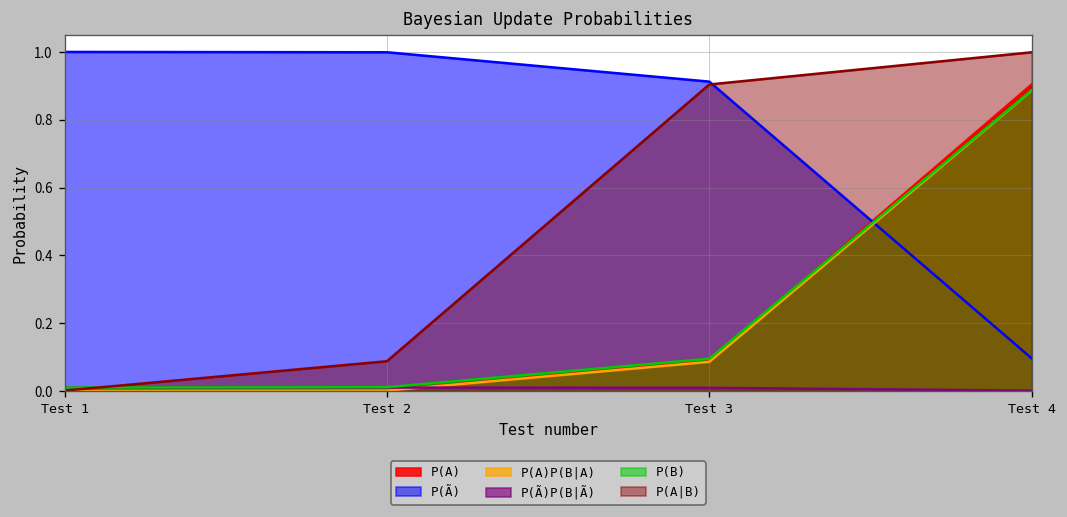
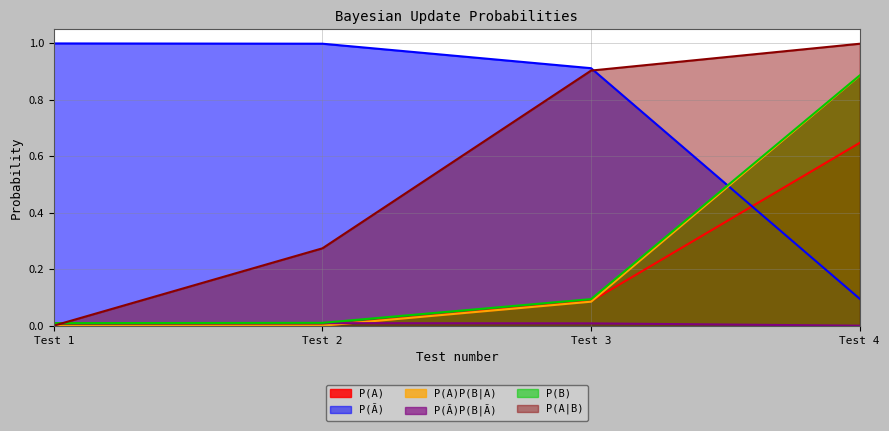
  {
    "P(A)": {
-     "Test 4": 0.90
+     "Test 4": 0.65
    },
    "P(Ã)": {
      "Test 1": 1.00,
      "Test 2": 1.00,
      "Test 4": 0.10
    },
    "P(Ã)P(B|Ã)": {
      "Test 3": 0.01,
      "Test 4": 0.00
    },
    "P(A|B)": {
-     "Test 2": 0.09,
+     "Test 2": 0.27,
      "Test 4": 1.00
    }
  }
